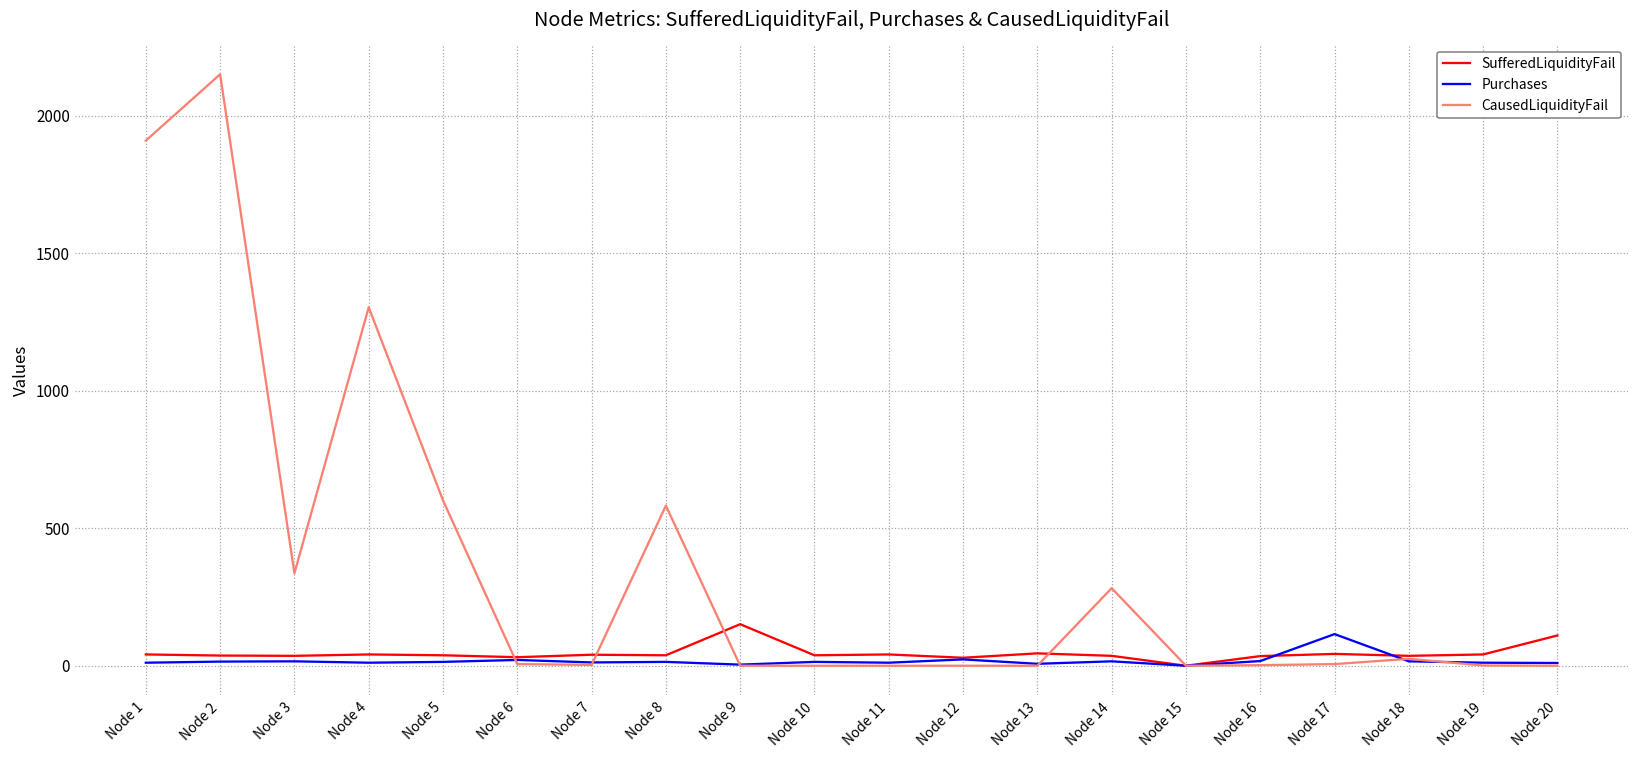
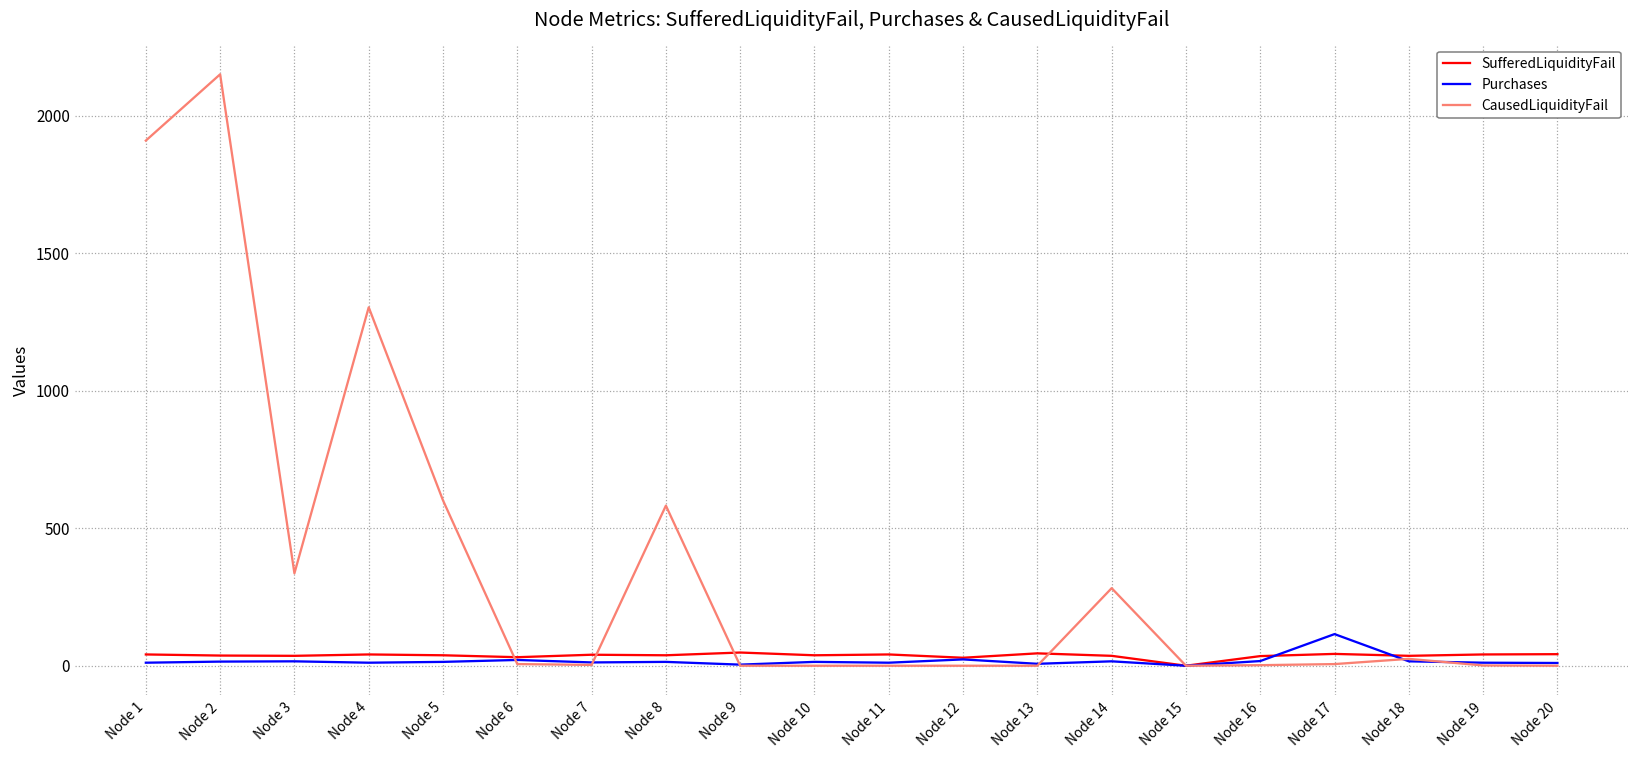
  {
    "SufferedLiquidityFail": {
      "Node 1": 40,
      "Node 2": 40,
      "Node 3": 40,
      "Node 4": 40,
      "Node 5": 40,
      "Node 7": 40,
      "Node 8": 40,
-     "Node 9": 150,
+     "Node 9": 50,
      "Node 10": 40,
      "Node 11": 40,
      "Node 13": 50,
      "Node 14": 40,
      "Node 16": 40,
      "Node 17": 40,
      "Node 18": 40,
      "Node 19": 40,
-     "Node 20": 110
+     "Node 20": 40
    },
    "Purchases": {
      "Node 1": 10,
      "Node 2": 20,
      "Node 3": 20,
      "Node 4": 10,
      "Node 5": 10,
      "Node 8": 10,
      "Node 10": 10,
      "Node 11": 10,
      "Node 14": 20,
      "Node 16": 20,
      "Node 17": 120
    },
    "CausedLiquidityFail": {
      "Node 1": 1910,
      "Node 2": 2150,
      "Node 3": 340,
      "Node 4": 1300,
      "Node 5": 600,
      "Node 6": 10,
      "Node 8": 580,
      "Node 10": 0,
      "Node 11": 0,
      "Node 12": 0,
      "Node 14": 280,
      "Node 16": 0,
      "Node 17": 10
    }
  }
